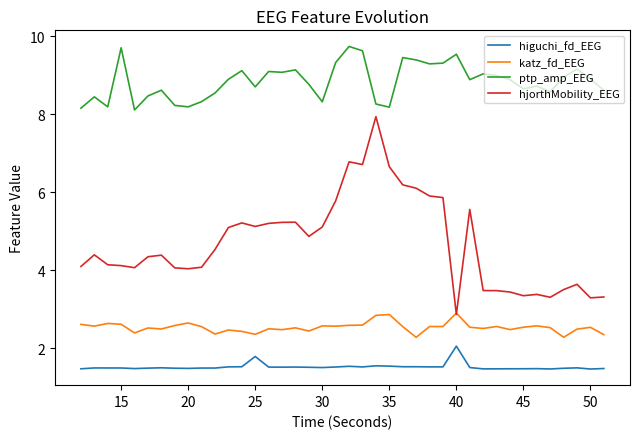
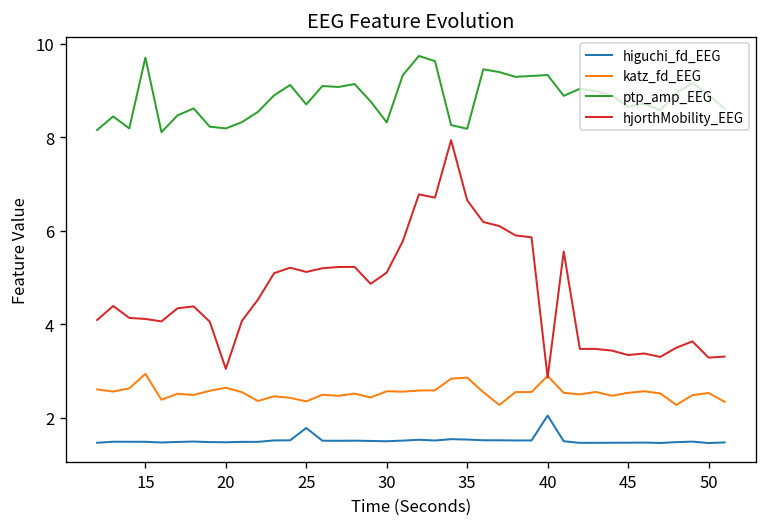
  {
    "higuchi_fd_EEG": {
      "15": 1.5,
      "20": 1.5,
      "25": 1.8,
      "30": 1.5,
      "35": 1.5,
      "40": 2.1,
      "45": 1.5,
      "50": 1.5
    },
    "katz_fd_EEG": {
-     "15": 2.6,
+     "15": 2.9,
      "20": 2.6,
      "25": 2.4,
      "30": 2.6,
      "35": 2.9,
      "45": 2.5,
      "50": 2.5
    },
    "ptp_amp_EEG": {
      "15": 9.7,
      "20": 8.2,
      "25": 8.7,
      "30": 8.3,
      "35": 8.2,
-     "40": 9.5
+     "40": 9.3
    },
    "hjorthMobility_EEG": {
      "15": 4.1,
-     "20": 4.0,
+     "20": 3.0,
      "25": 5.1,
      "30": 5.1,
      "35": 6.7,
      "45": 3.3,
      "50": 3.3
    }
  }
